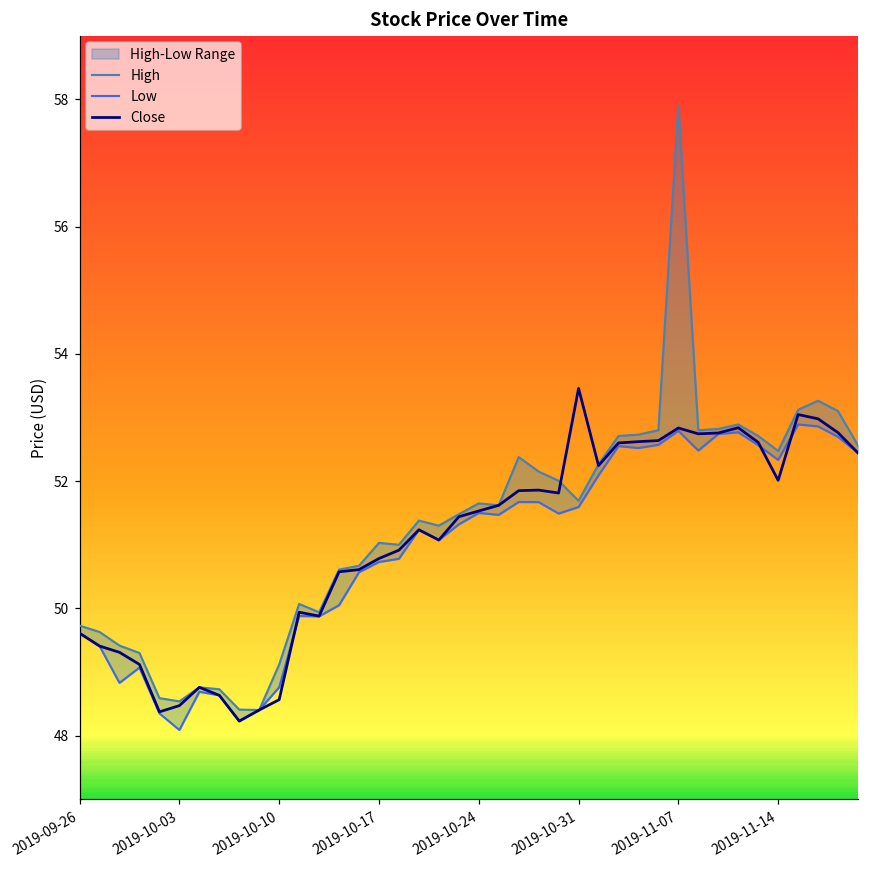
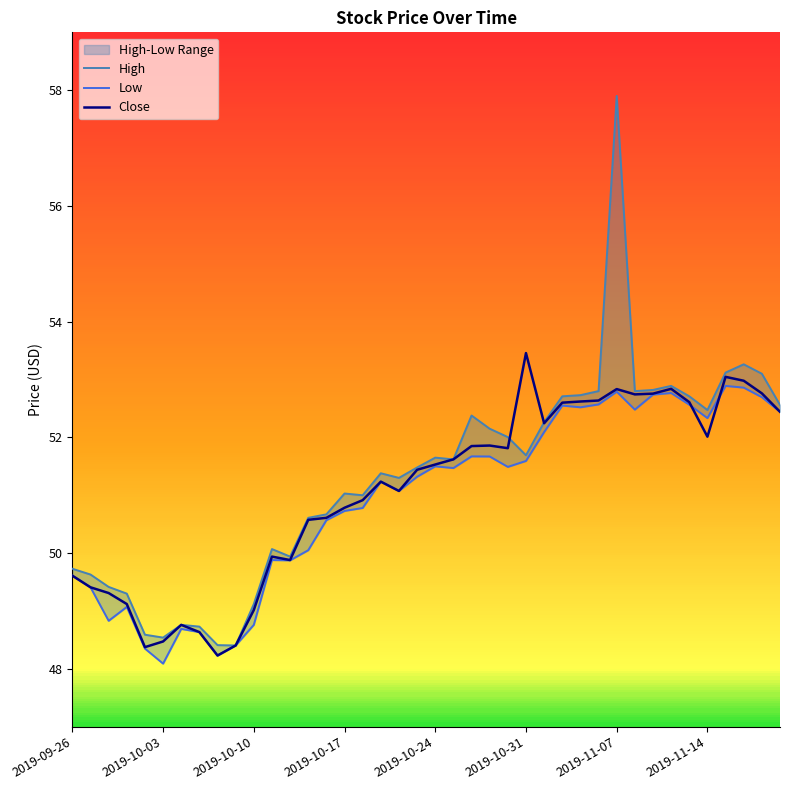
  {
    "Close": {
      "2019-10-03": 48.5,
-     "2019-10-10": 48.6,
+     "2019-10-10": 49.0,
      "2019-10-17": 50.8,
      "2019-10-31": 53.5,
      "2019-11-07": 52.8,
      "2019-11-14": 52.0
    }
  }
